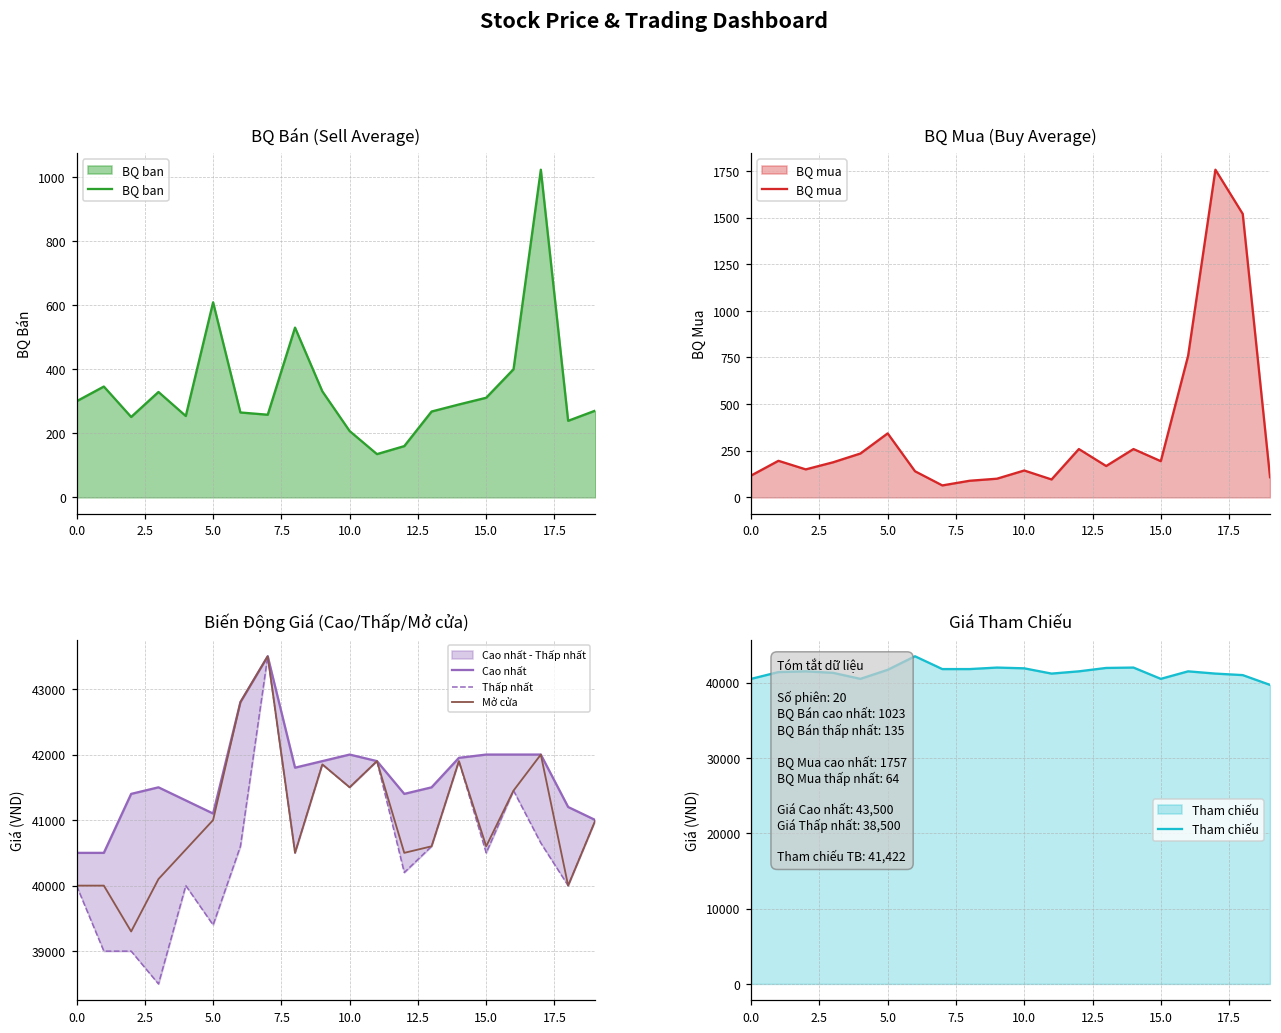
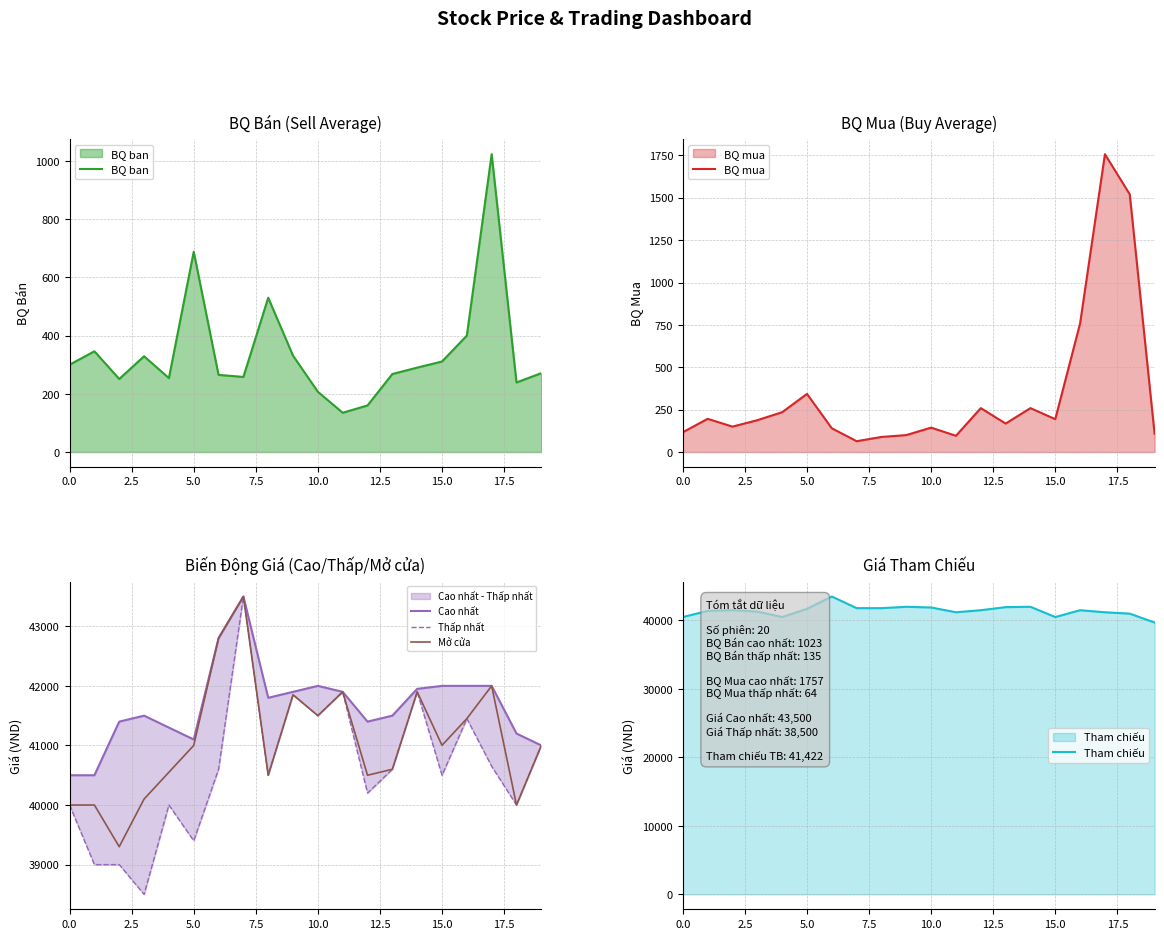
  {
    "BQ Bán (Sell Average)": {
      "0.0": 300,
-     "5.0": 610,
+     "5.0": 690,
      "10.0": 210,
      "15.0": 310
    },
    "BQ Mua (Buy Average)": {
      "0.0": 120,
      "5.0": 340,
      "10.0": 140,
      "15.0": 190
    },
    "Biến Động Giá (Cao/Thấp/Mở cửa)": {
      "Mở cửa": {
        "5.0": 41000,
-       "15.0": 40600
+       "15.0": 41000
      }
    },
    "Giá Tham Chiếu": {
      "0.0": 41000,
      "10.0": 42000,
      "15.0": 41000
    }
  }
